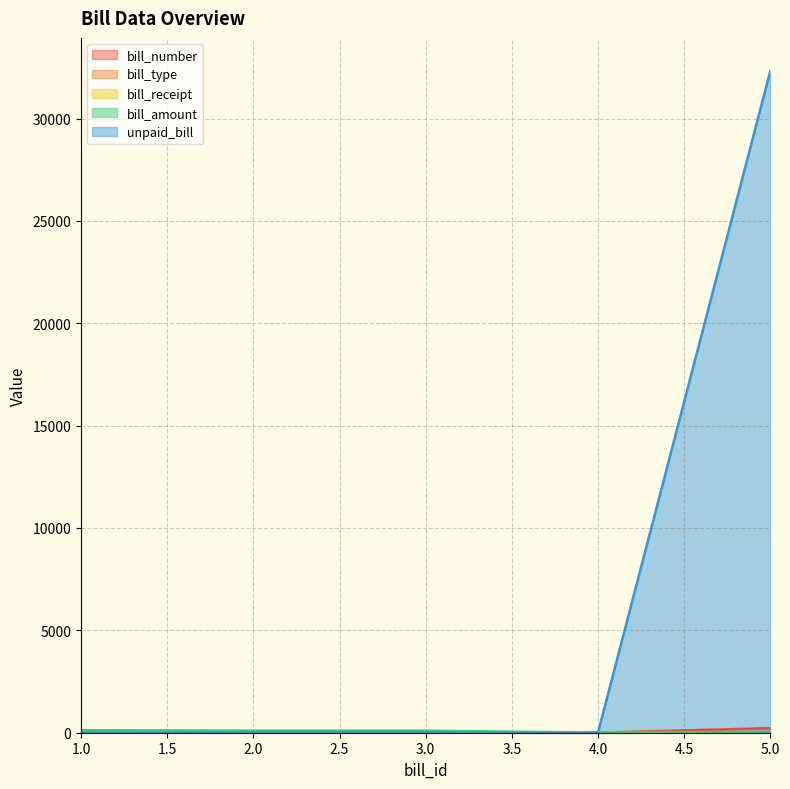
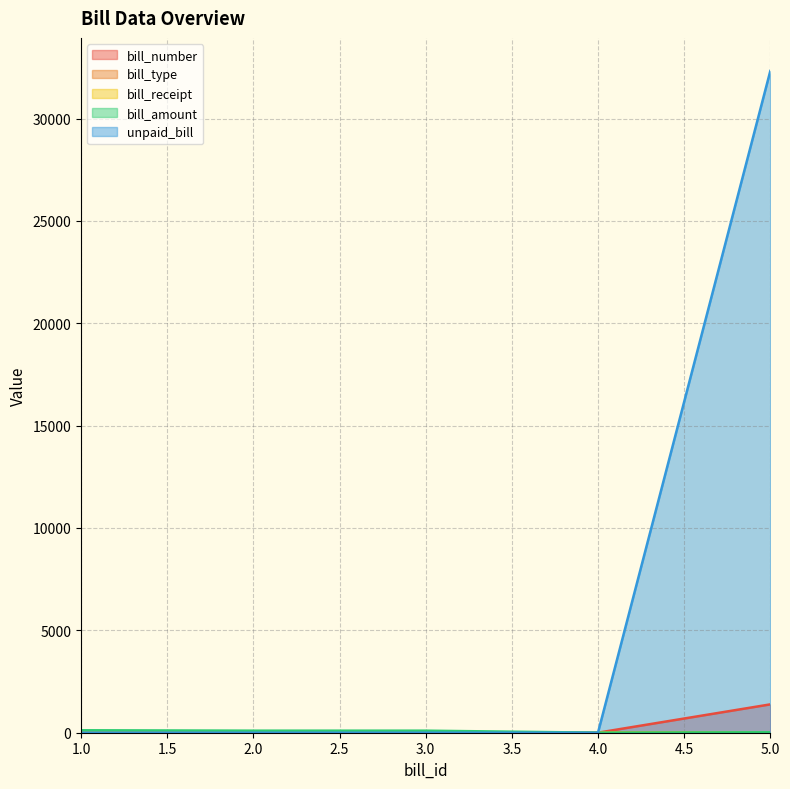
  {
    "bill_number": {
-     "5.0": 200
+     "5.0": 1400
    },
    "unpaid_bill": {
      "5.0": 32300
    }
  }
